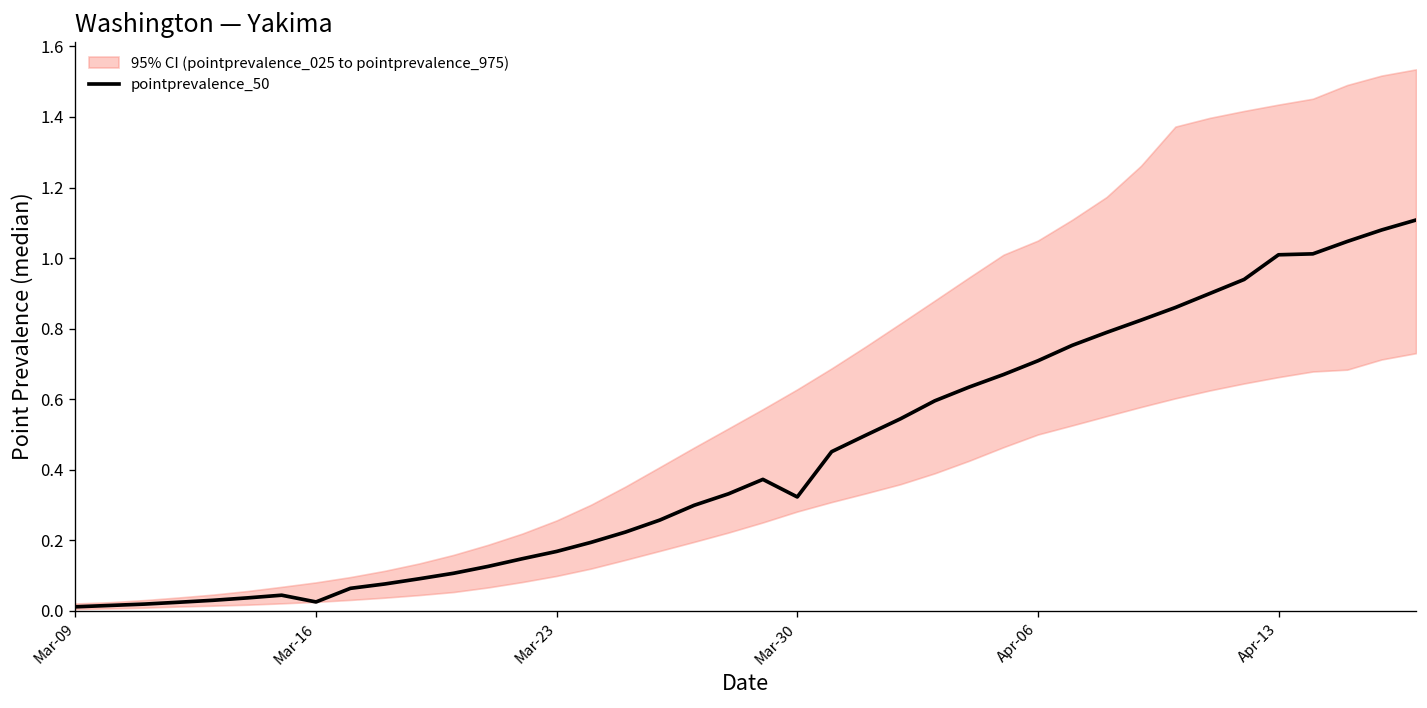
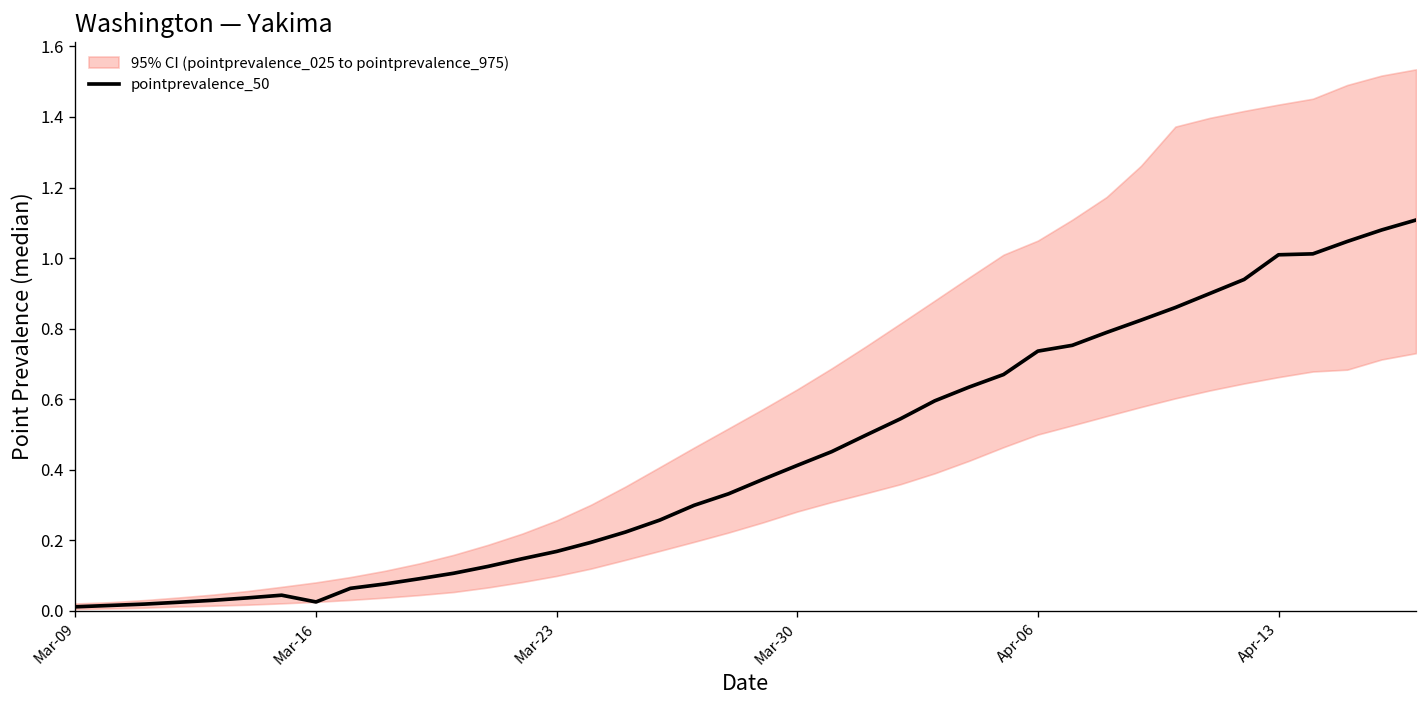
  {
    "pointprevalence_50": {
      "Mar-09": 0.01,
      "Mar-16": 0.03,
      "Mar-23": 0.17,
-     "Mar-30": 0.32,
-     "Apr-06": 0.71,
+     "Mar-30": 0.41,
+     "Apr-06": 0.74,
      "Apr-13": 1.01
    }
  }
